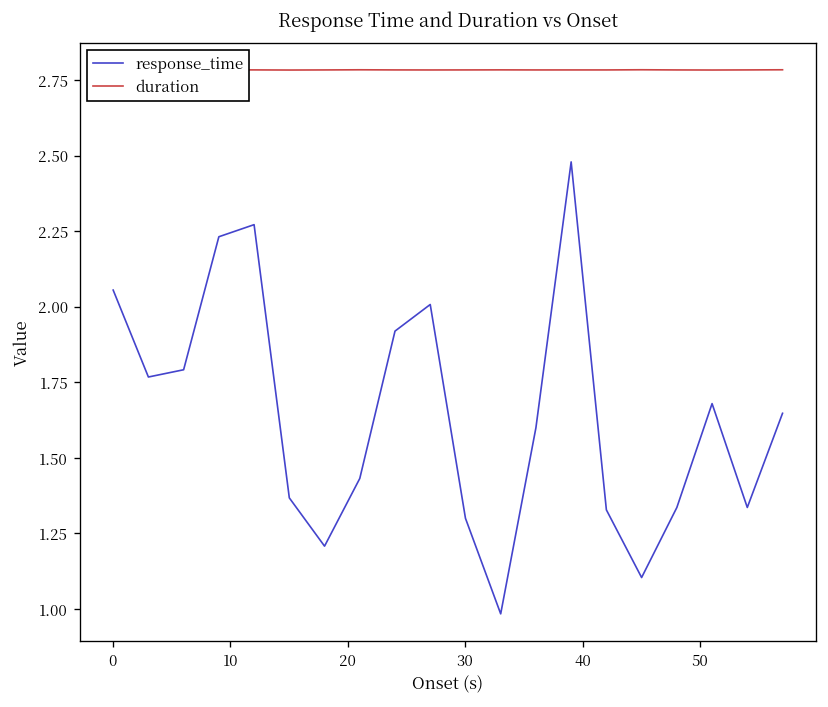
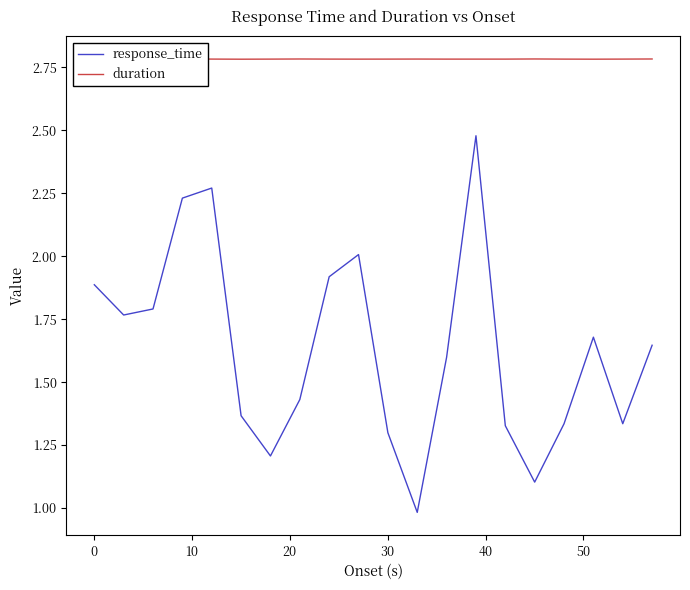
  {
    "response_time": {
-     "0": 2.05,
+     "0": 1.89,
      "30": 1.30
    },
    "duration": {
      "30": 2.78
    }
  }
